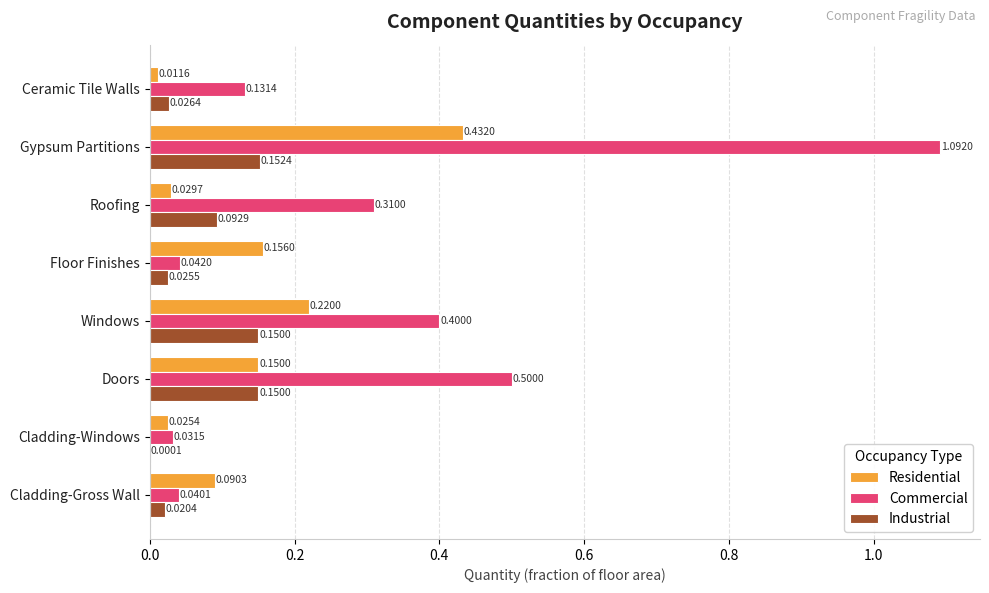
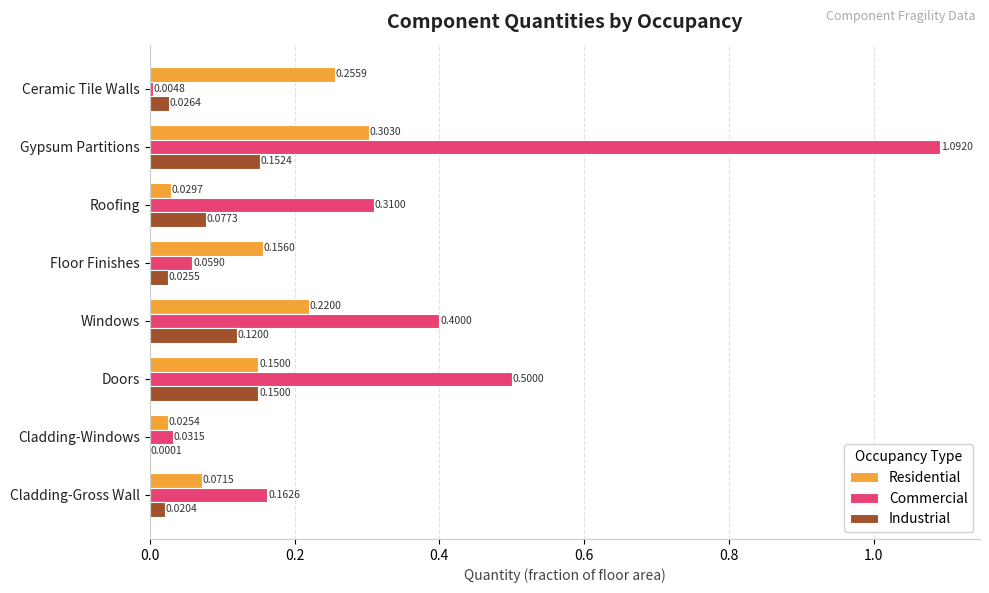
  {
    "Residential": {
-     "Ceramic Tile Walls": 0.0116,
-     "Gypsum Partitions": 0.4320,
+     "Ceramic Tile Walls": 0.2559,
+     "Gypsum Partitions": 0.3030,
      "Roofing": 0.0297,
      "Floor Finishes": 0.1560,
      "Windows": 0.2200,
      "Doors": 0.1500,
      "Cladding-Windows": 0.0254,
-     "Cladding-Gross Wall": 0.0903
+     "Cladding-Gross Wall": 0.0715
    },
    "Commercial": {
-     "Ceramic Tile Walls": 0.1314,
+     "Ceramic Tile Walls": 0.0048,
      "Gypsum Partitions": 1.0920,
      "Roofing": 0.3100,
-     "Floor Finishes": 0.0420,
+     "Floor Finishes": 0.0590,
      "Windows": 0.4000,
      "Doors": 0.5000,
      "Cladding-Windows": 0.0315,
-     "Cladding-Gross Wall": 0.0401
+     "Cladding-Gross Wall": 0.1626
    },
    "Industrial": {
      "Ceramic Tile Walls": 0.0264,
      "Gypsum Partitions": 0.1524,
-     "Roofing": 0.0929,
+     "Roofing": 0.0773,
      "Floor Finishes": 0.0255,
-     "Windows": 0.1500,
+     "Windows": 0.1200,
      "Doors": 0.1500,
      "Cladding-Windows": 0.0001,
      "Cladding-Gross Wall": 0.0204
    }
  }
